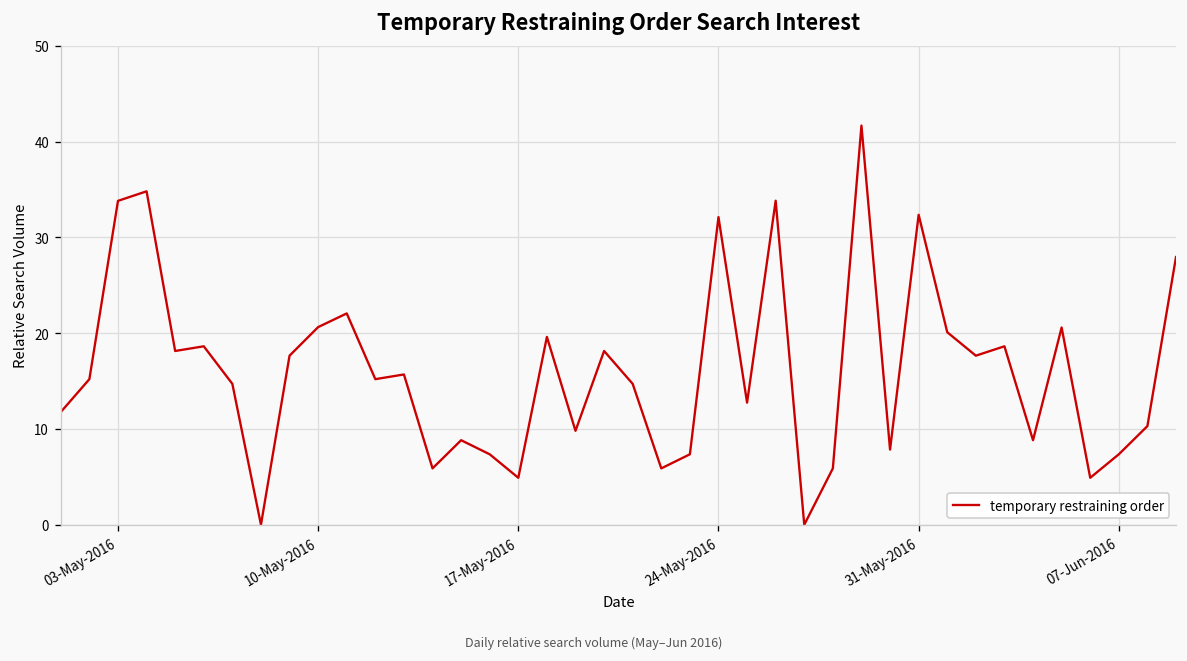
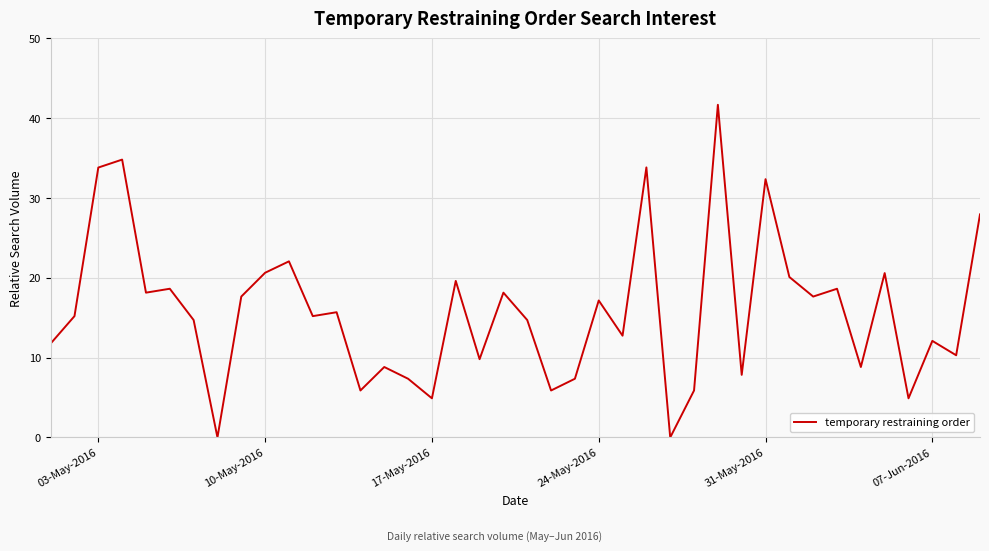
  {
    "03-May-2016": 34,
    "10-May-2016": 21,
    "17-May-2016": 5,
-   "24-May-2016": 32,
+   "24-May-2016": 17,
    "31-May-2016": 32,
-   "07-Jun-2016": 7
+   "07-Jun-2016": 12
  }
